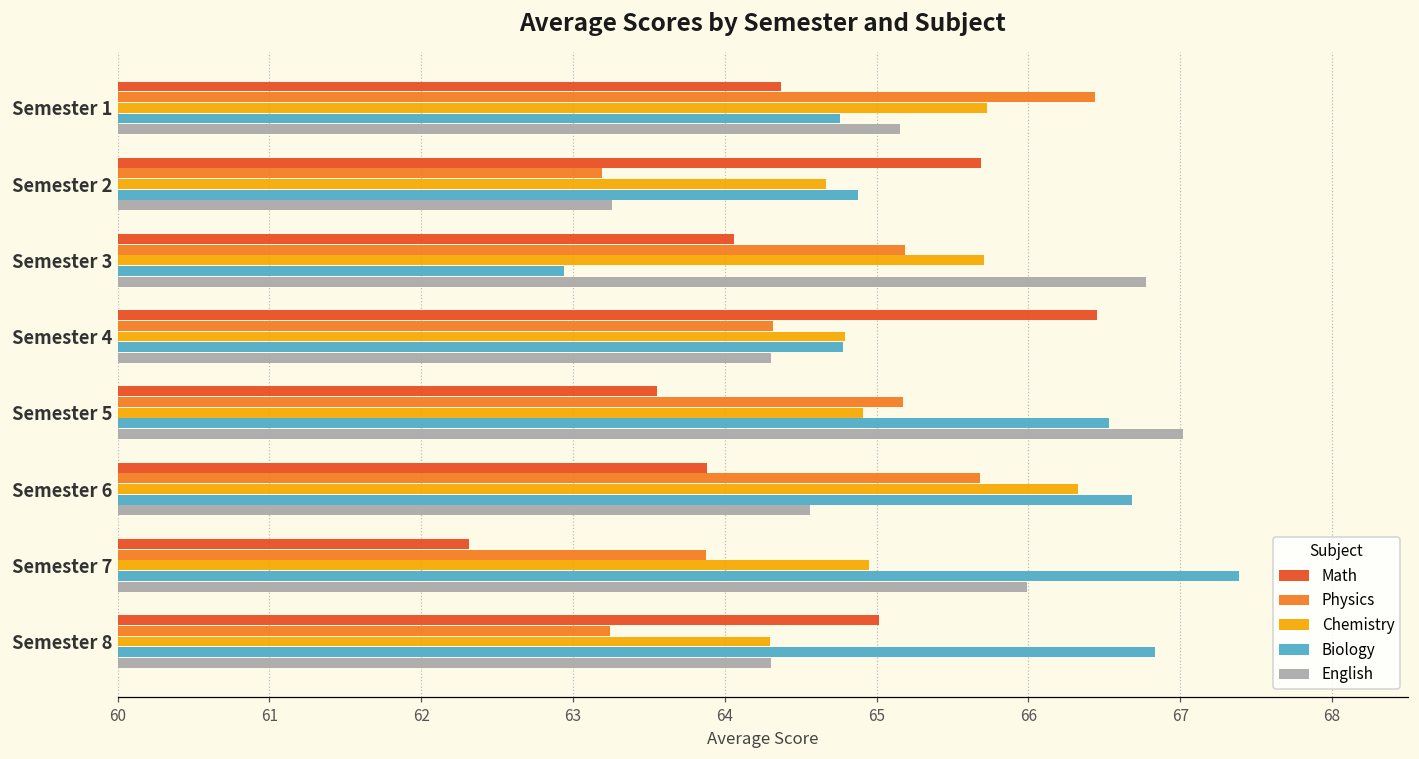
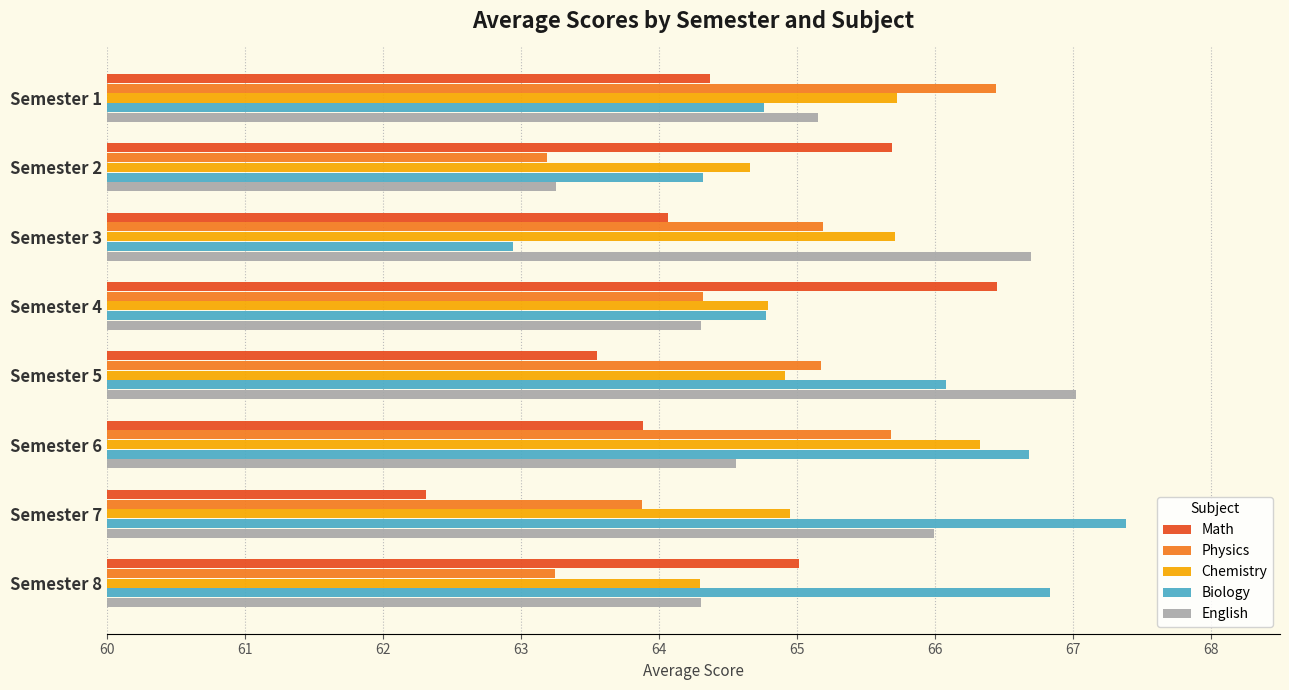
  {
    "Biology": {
      "Semester 1": 64.76,
-     "Semester 2": 64.88,
+     "Semester 2": 64.32,
      "Semester 3": 62.94,
      "Semester 4": 64.78,
-     "Semester 5": 66.53,
+     "Semester 5": 66.08,
      "Semester 6": 66.68,
      "Semester 7": 67.39,
      "Semester 8": 66.83
    },
    "English": {
      "Semester 1": 65.15,
      "Semester 2": 63.26,
-     "Semester 3": 66.77,
+     "Semester 3": 66.70,
      "Semester 4": 64.31,
      "Semester 5": 67.02,
      "Semester 6": 64.56,
      "Semester 7": 65.99,
      "Semester 8": 64.31
    }
  }
